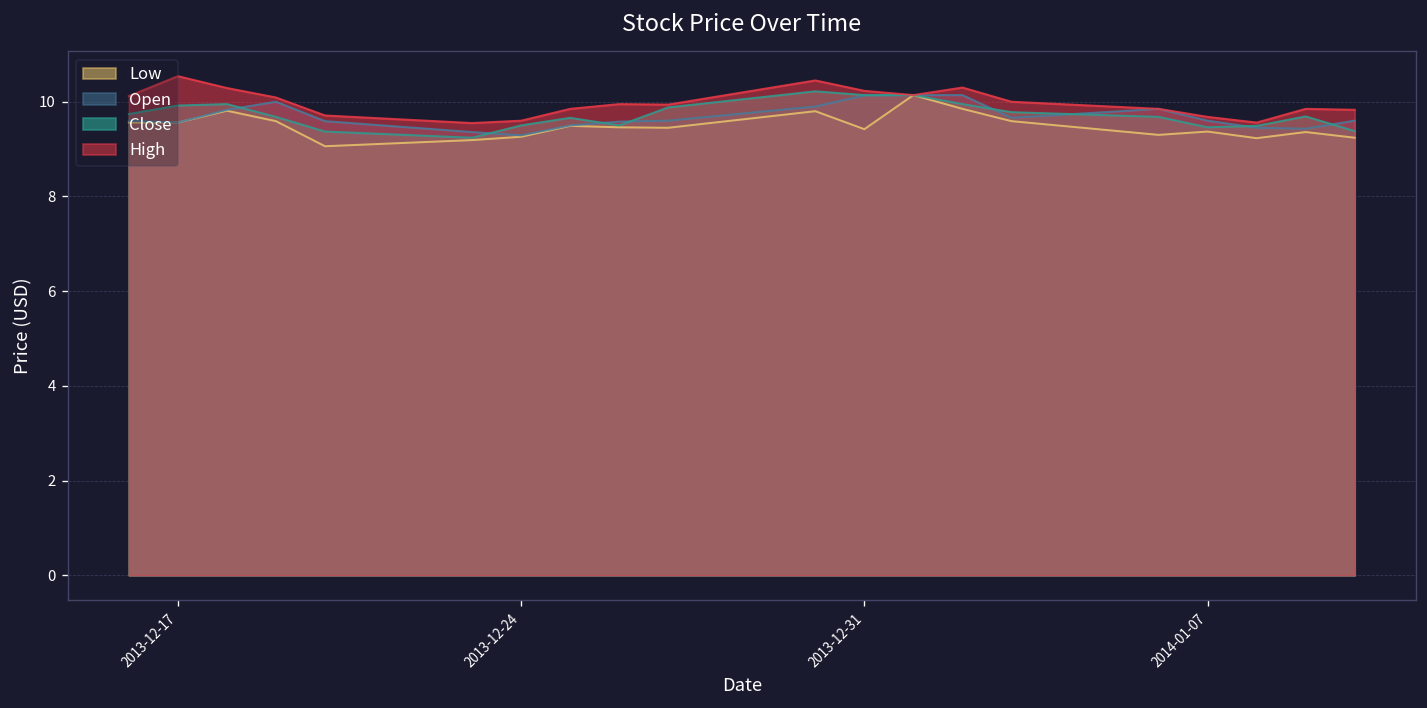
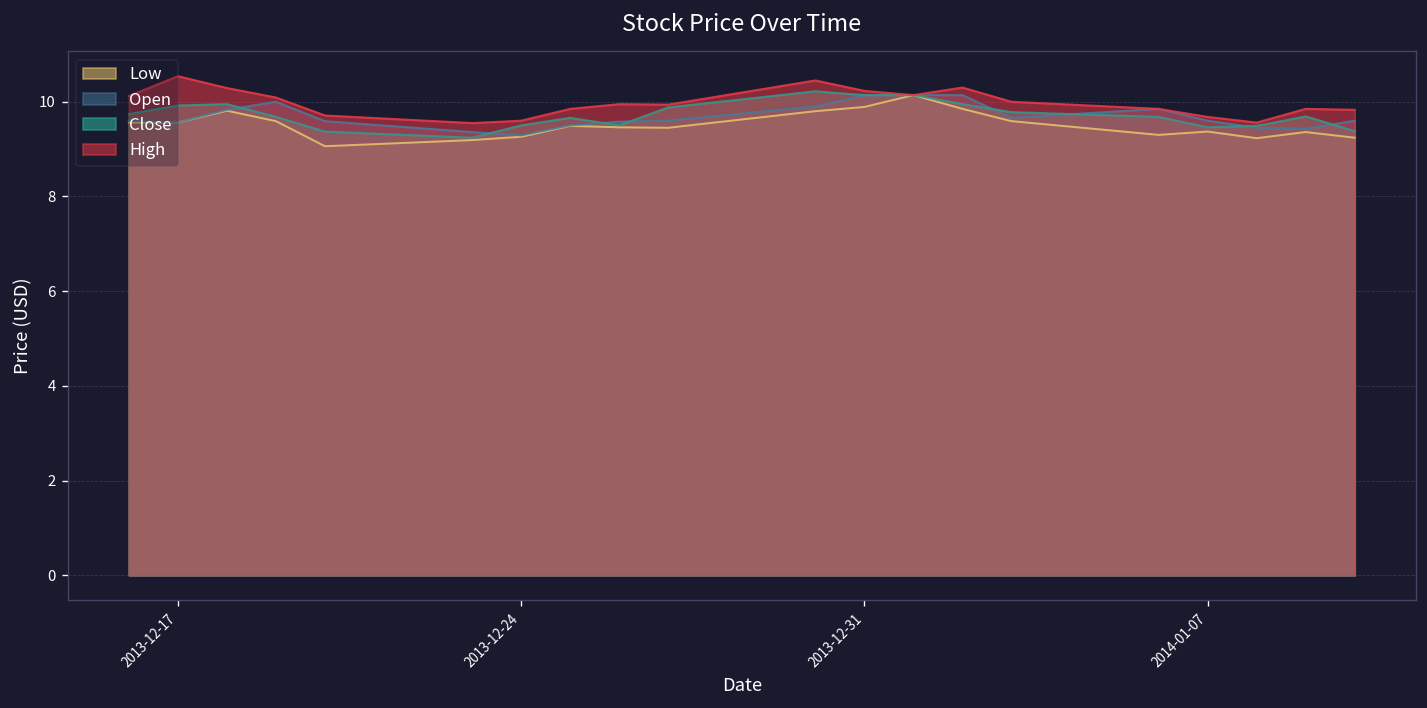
  {
    "Low": {
-     "2013-12-31": 9.4,
+     "2013-12-31": 9.9,
      "2014-01-07": 9.4
    },
    "High": {
      "2013-12-24": 9.6,
      "2013-12-31": 10.2,
      "2014-01-07": 9.7
    }
  }
